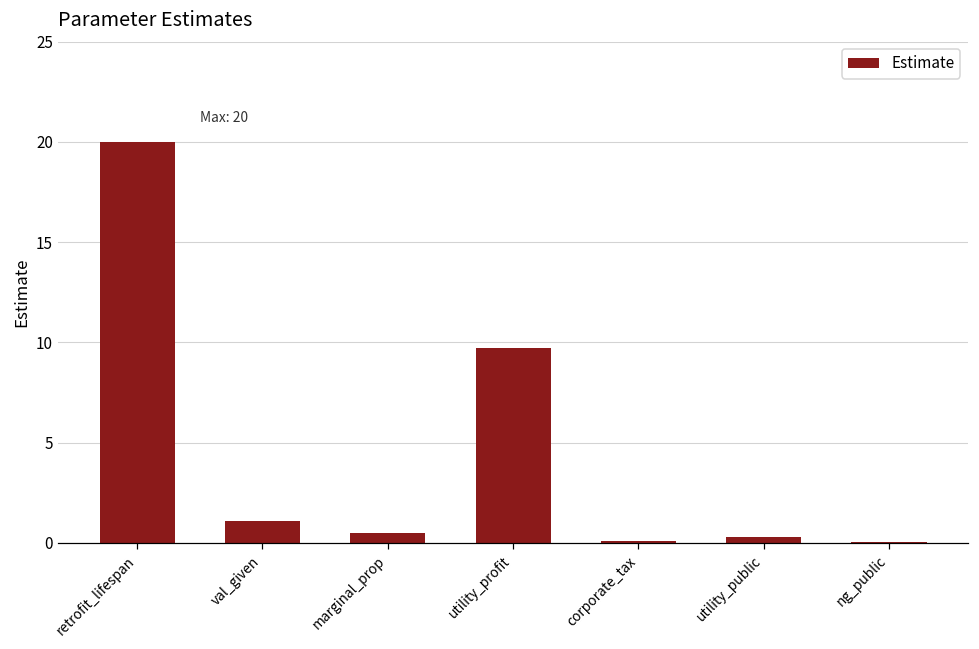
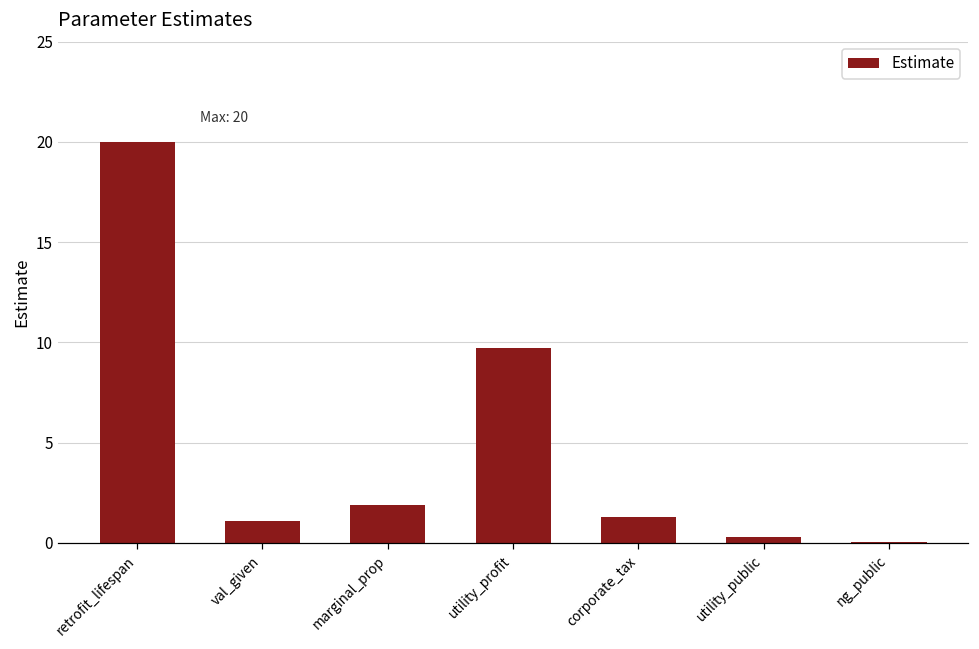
  {
    "retrofit_lifespan": 20.0,
    "val_given": 1.1,
-   "marginal_prop": 0.5,
+   "marginal_prop": 1.9,
    "utility_profit": 9.7,
-   "corporate_tax": 0.1,
+   "corporate_tax": 1.3,
    "utility_public": 0.3
  }
